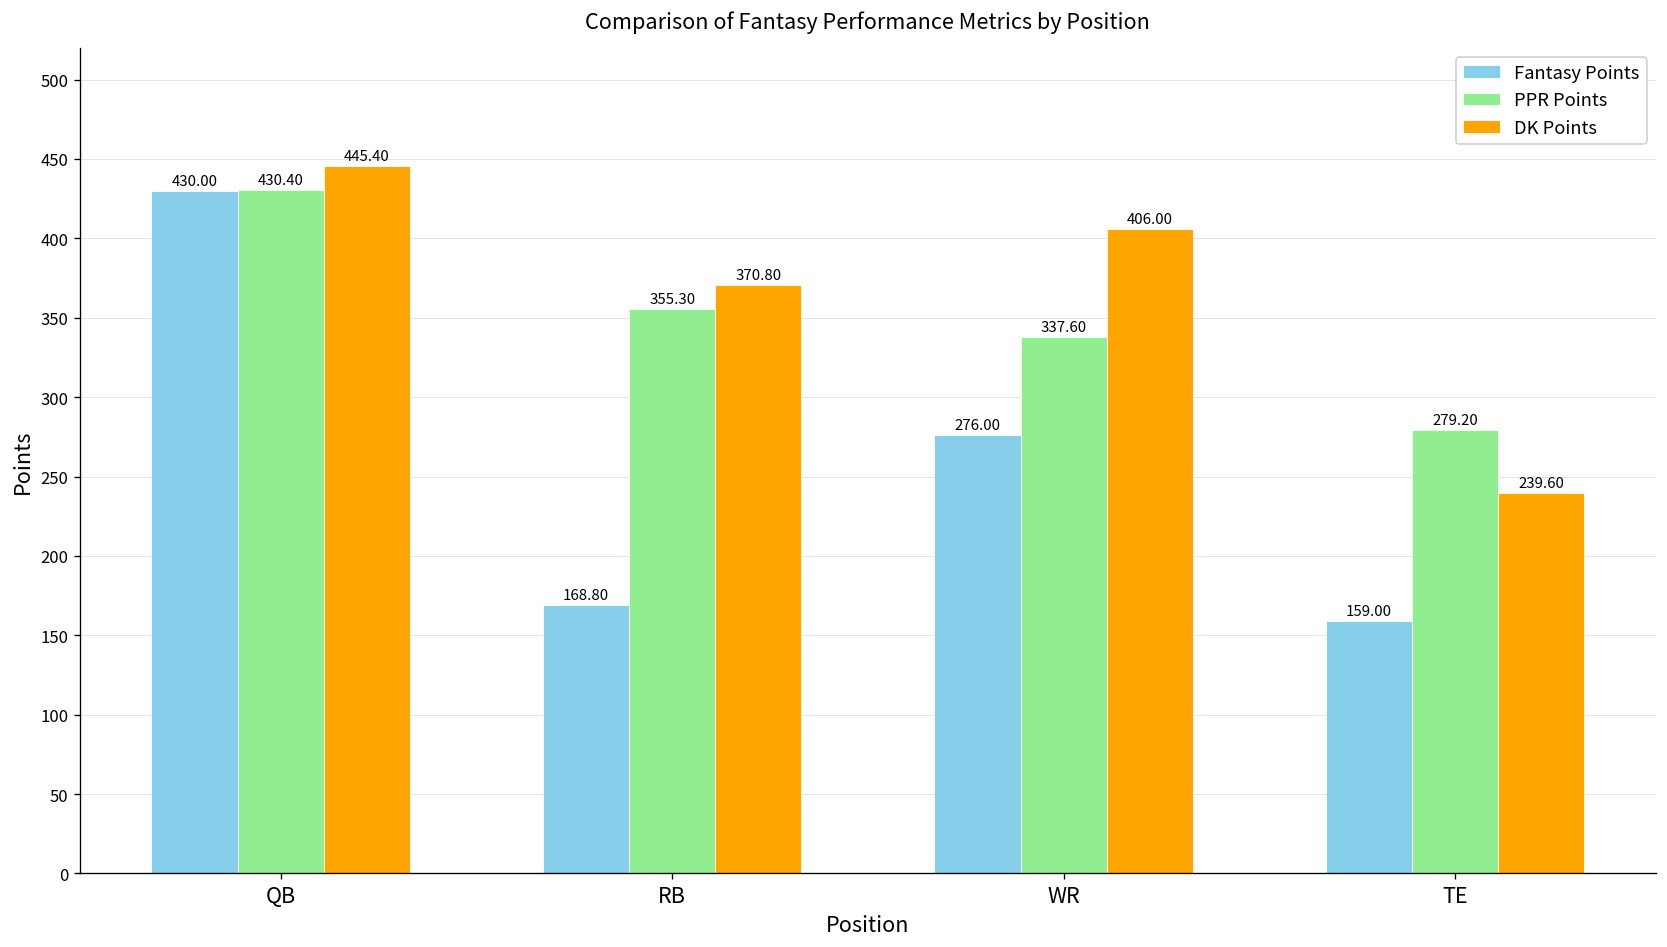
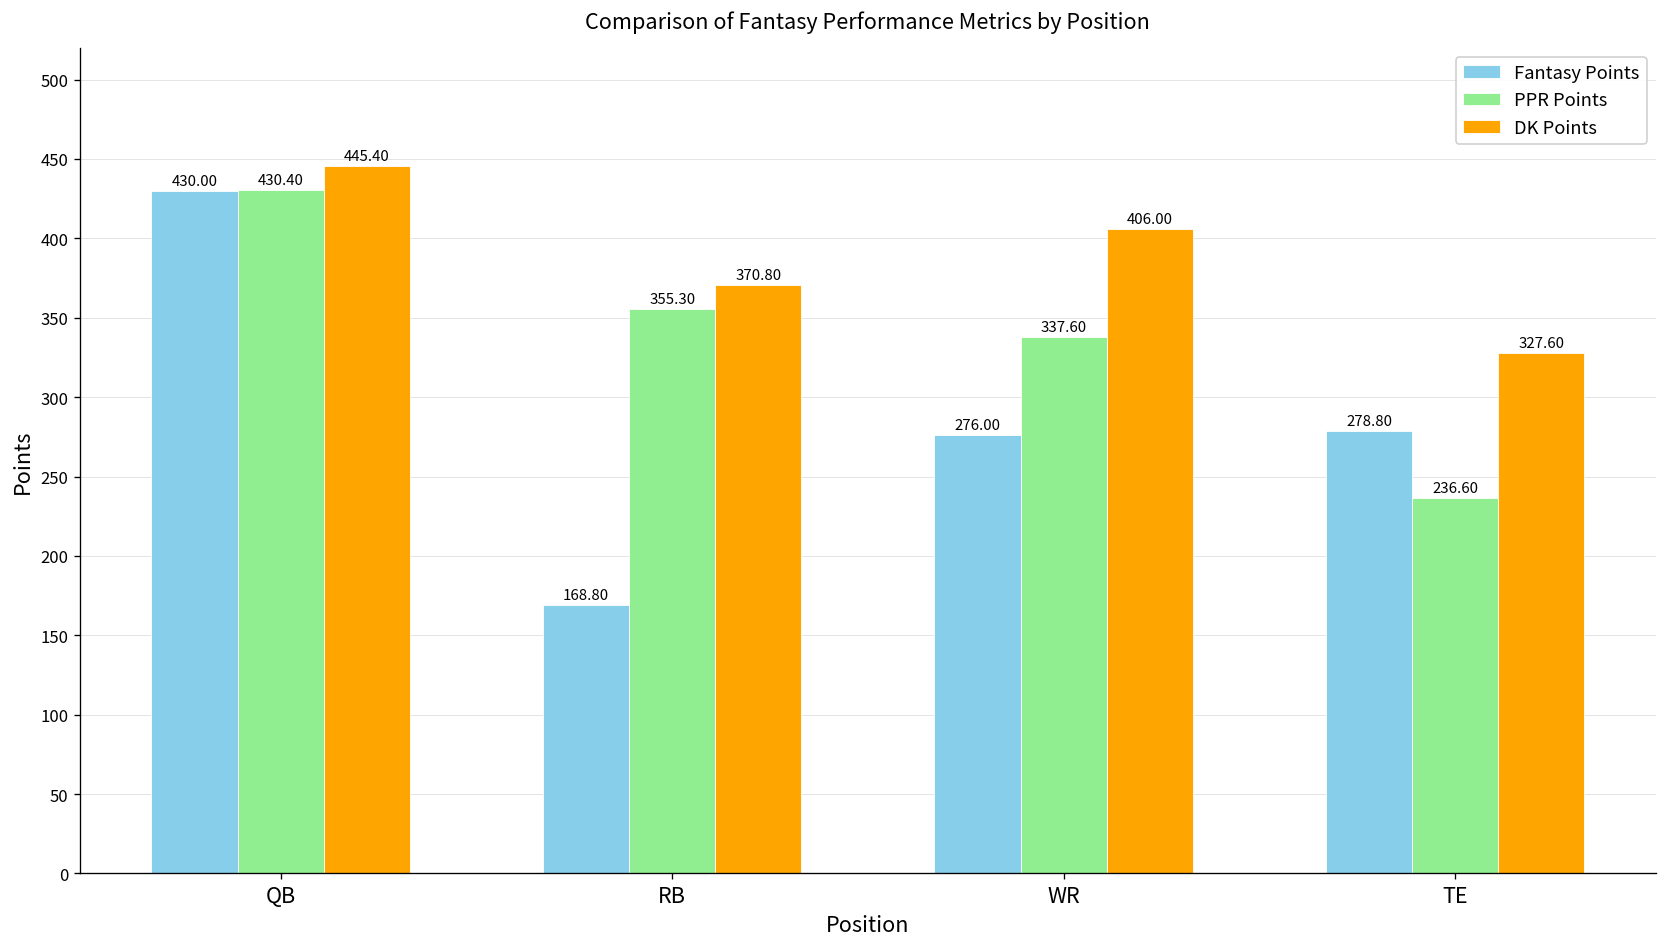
  {
    "Fantasy Points": {
      "QB": 430.00,
      "RB": 168.80,
      "WR": 276.00,
-     "TE": 159.00
+     "TE": 278.80
    },
    "PPR Points": {
      "QB": 430.40,
      "RB": 355.30,
      "WR": 337.60,
-     "TE": 279.20
+     "TE": 236.60
    },
    "DK Points": {
      "QB": 445.40,
      "RB": 370.80,
      "WR": 406.00,
-     "TE": 239.60
+     "TE": 327.60
    }
  }
